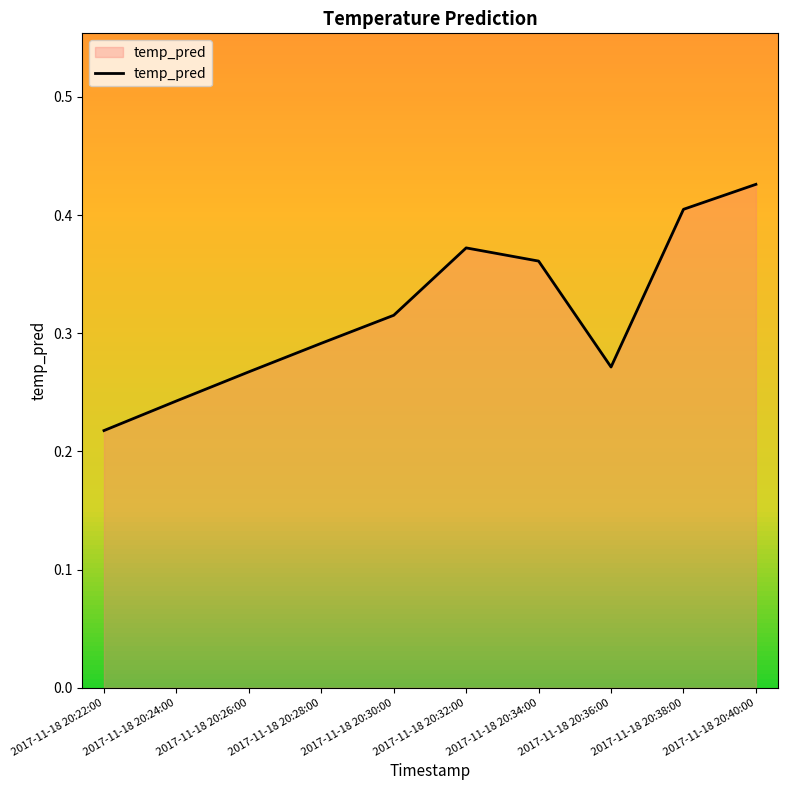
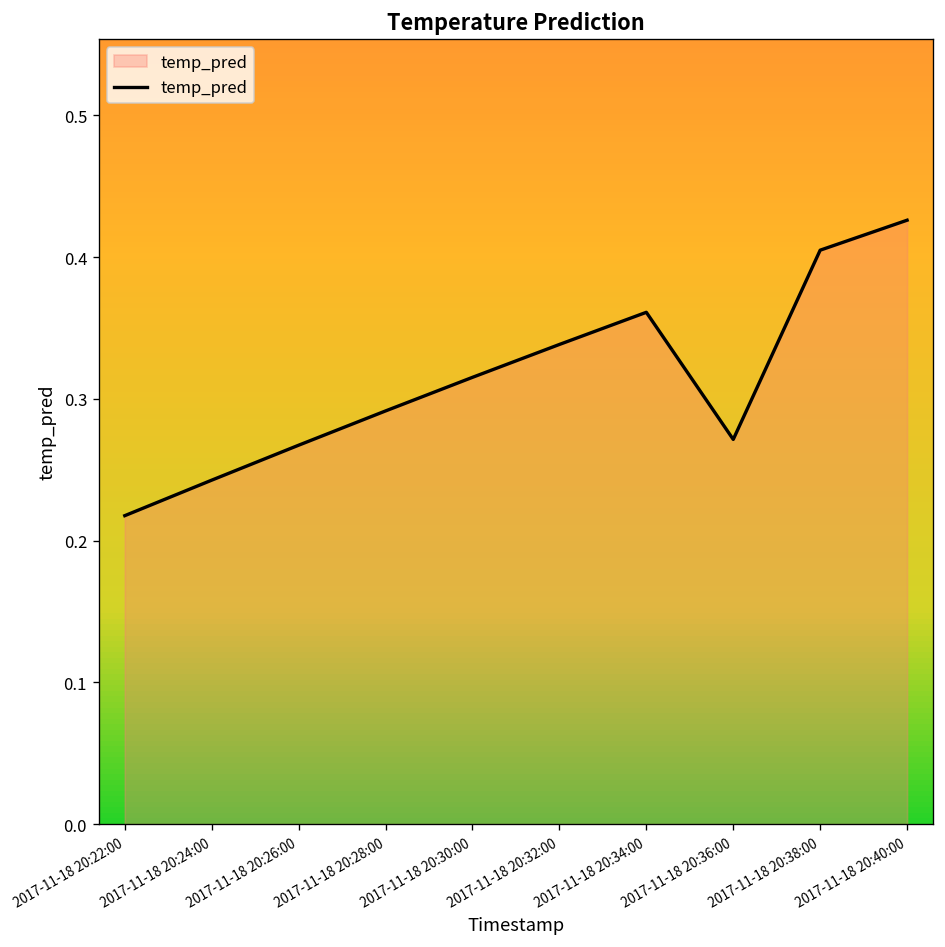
  {
    "2017-11-18 20:22:00": 0.218,
    "2017-11-18 20:24:00": 0.243,
    "2017-11-18 20:26:00": 0.267,
    "2017-11-18 20:28:00": 0.291,
    "2017-11-18 20:30:00": 0.315,
-   "2017-11-18 20:32:00": 0.372,
+   "2017-11-18 20:32:00": 0.338,
    "2017-11-18 20:34:00": 0.361,
    "2017-11-18 20:36:00": 0.271,
    "2017-11-18 20:38:00": 0.405,
    "2017-11-18 20:40:00": 0.426
  }
